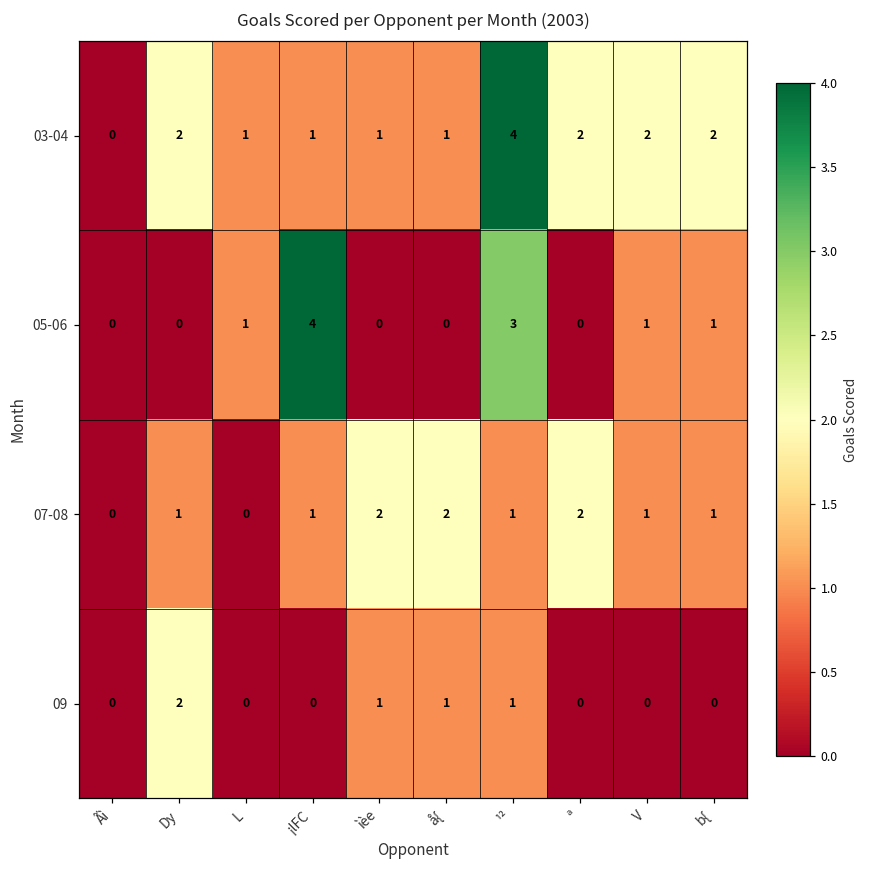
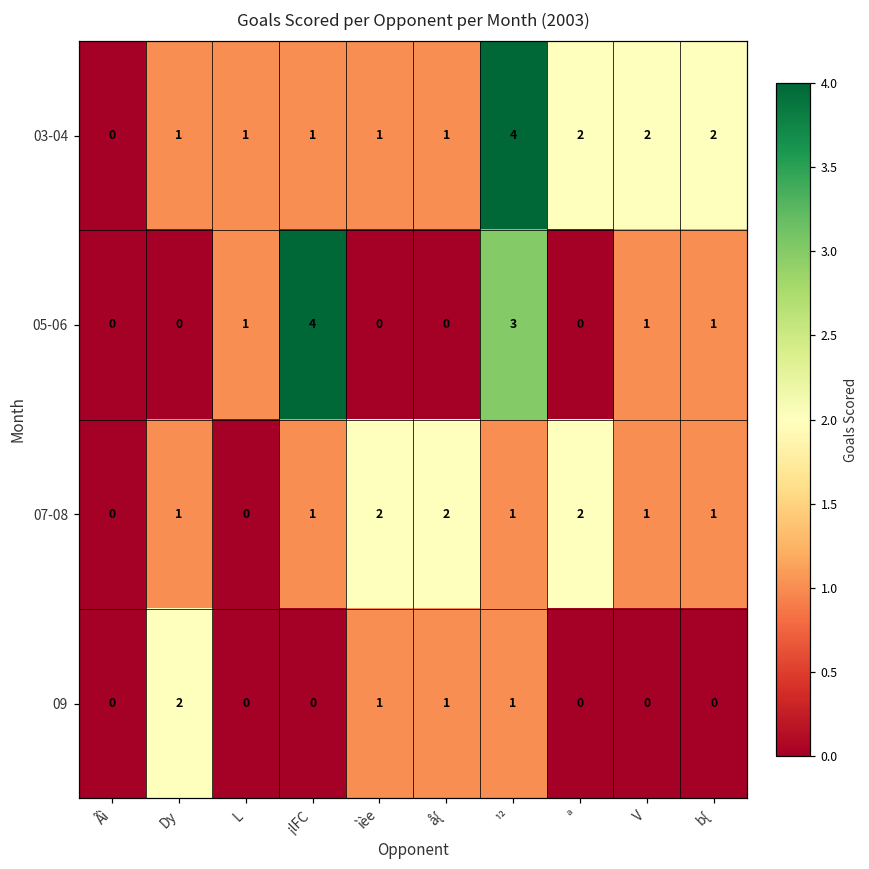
  {
    "03-04": {
      "Ãì": 0,
-     "Dy": 2,
+     "Dy": 1,
      "L": 1,
      "¡lFC": 1,
      "ìèe": 1,
      "å{": 1,
      "¹²": 4,
      "ª": 2,
      "V": 2,
      "b{": 2
    },
    "05-06": {
      "Ãì": 0,
      "Dy": 0,
      "L": 1,
      "¡lFC": 4,
      "ìèe": 0,
      "å{": 0,
      "¹²": 3,
      "ª": 0,
      "V": 1,
      "b{": 1
    },
    "07-08": {
      "Ãì": 0,
      "Dy": 1,
      "L": 0,
      "¡lFC": 1,
      "ìèe": 2,
      "å{": 2,
      "¹²": 1,
      "ª": 2,
      "V": 1,
      "b{": 1
    },
    "09": {
      "Ãì": 0,
      "Dy": 2,
      "L": 0,
      "¡lFC": 0,
      "ìèe": 1,
      "å{": 1,
      "¹²": 1,
      "ª": 0,
      "V": 0,
      "b{": 0
    }
  }
